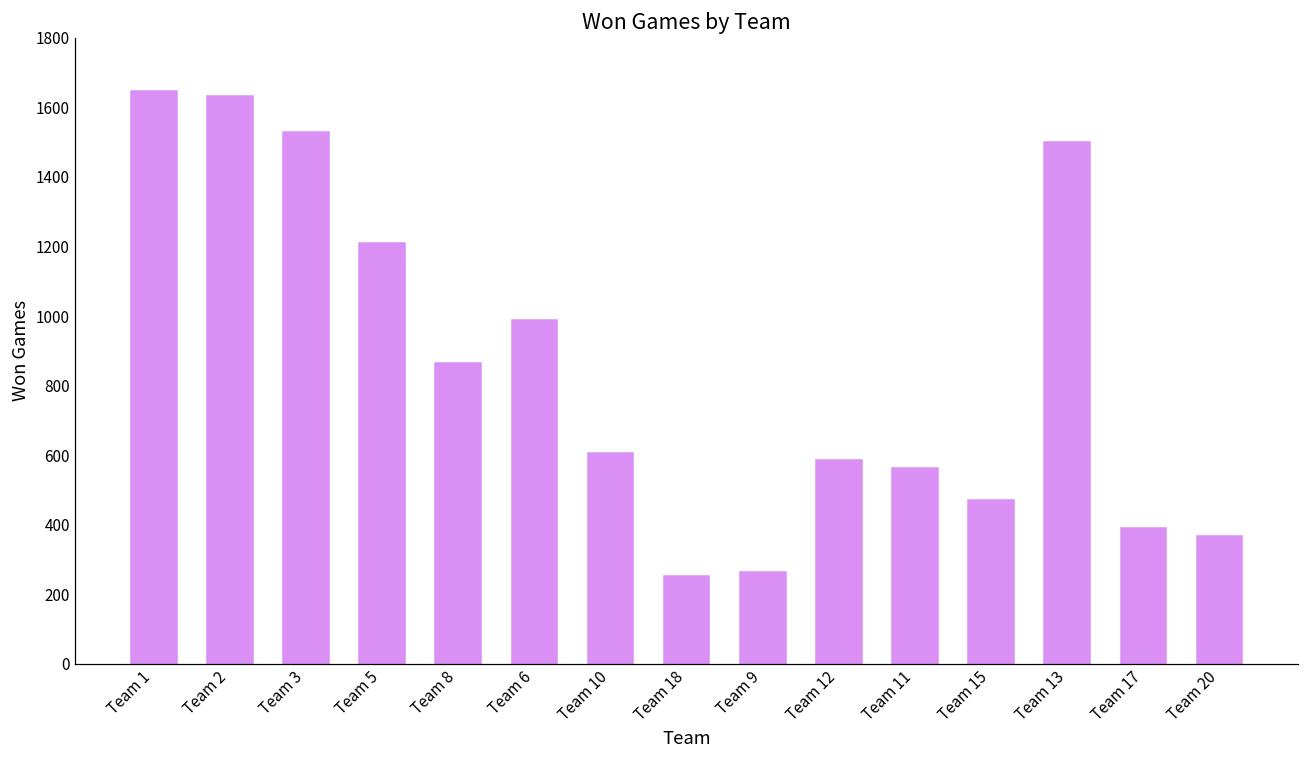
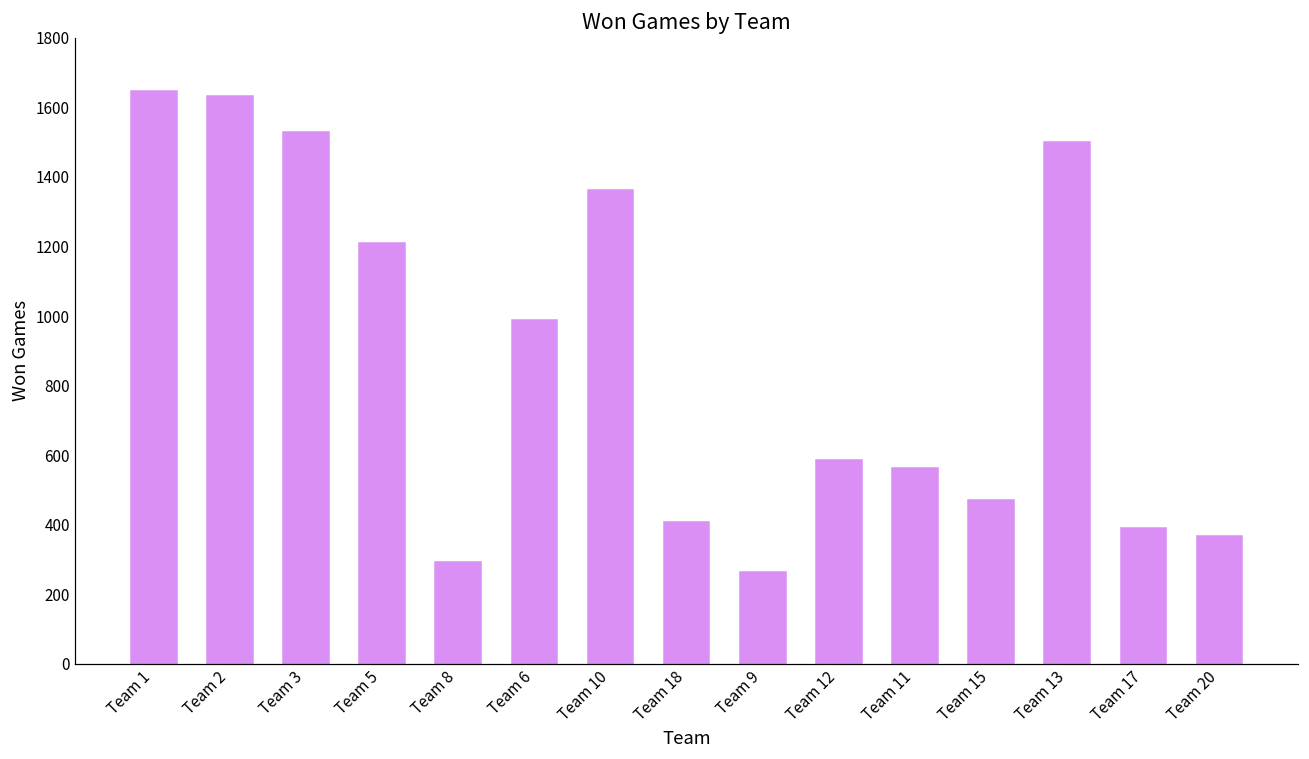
  {
    "Team 1": 1650,
    "Team 2": 1630,
    "Team 3": 1530,
    "Team 5": 1210,
-   "Team 8": 860,
+   "Team 8": 290,
    "Team 6": 990,
-   "Team 10": 610,
-   "Team 18": 250,
+   "Team 10": 1360,
+   "Team 18": 410,
    "Team 9": 260,
    "Team 12": 590,
    "Team 11": 560,
    "Team 15": 470,
    "Team 13": 1500,
    "Team 17": 390,
    "Team 20": 370
  }
